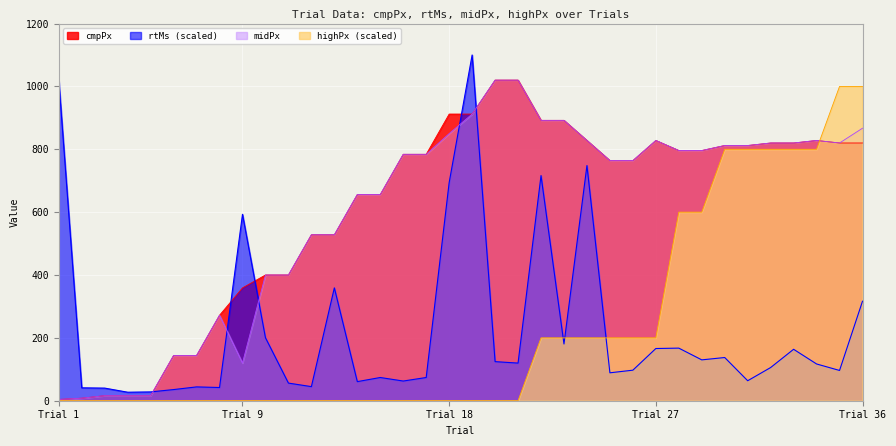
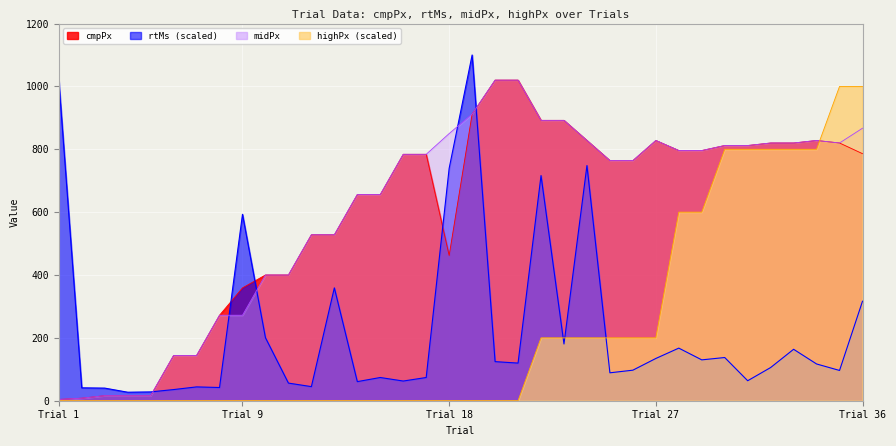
  {
    "cmpPx": {
      "Trial 9": 360,
-     "Trial 18": 910,
-     "Trial 36": 820
+     "Trial 18": 460,
+     "Trial 36": 790
    },
    "rtMs (scaled)": {
      "Trial 1": 1020,
      "Trial 9": 590,
-     "Trial 18": 690,
-     "Trial 27": 170,
+     "Trial 18": 740,
+     "Trial 27": 130,
      "Trial 36": 320
    },
    "midPx": {
-     "Trial 9": 120,
+     "Trial 9": 270,
      "Trial 18": 850,
      "Trial 36": 870
    },
    "highPx (scaled)": {
      "Trial 9": 0,
      "Trial 18": 0,
      "Trial 27": 200,
      "Trial 36": 1000
    }
  }
